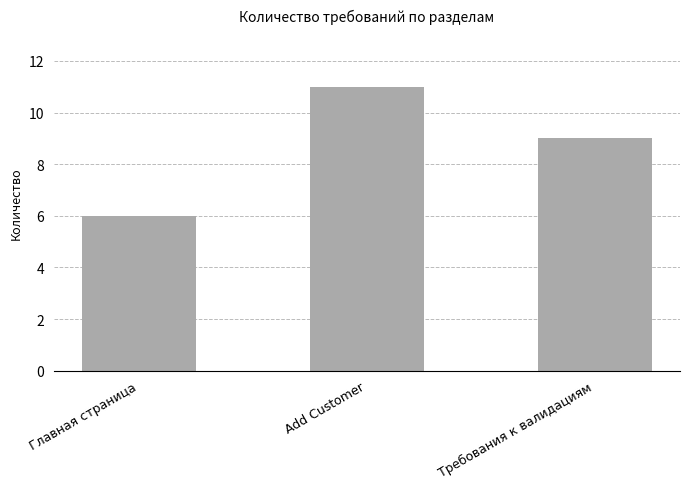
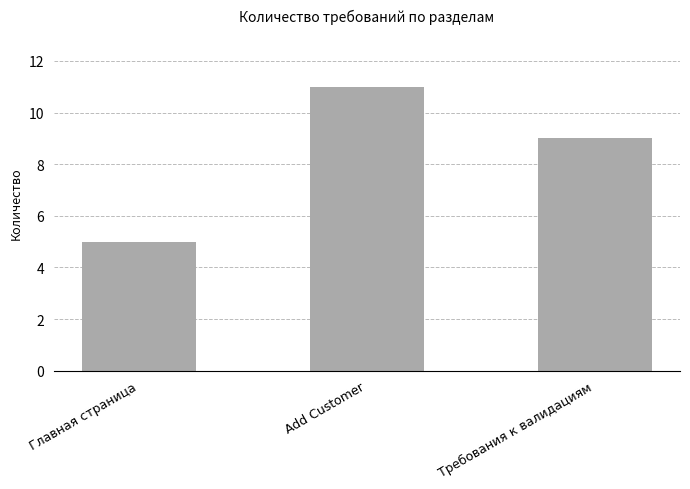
  {
-   "Главная страница": 6,
+   "Главная страница": 5,
    "Add Customer": 11,
    "Требования к валидациям": 9
  }
